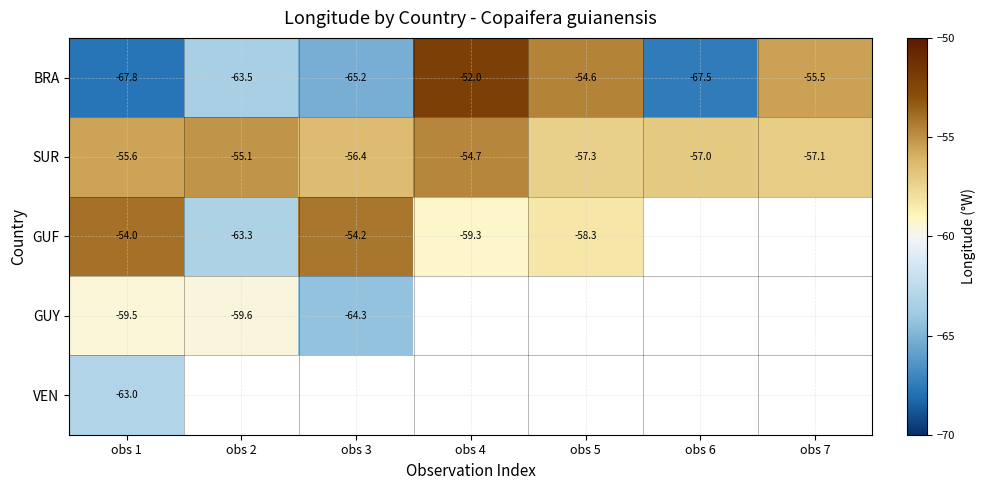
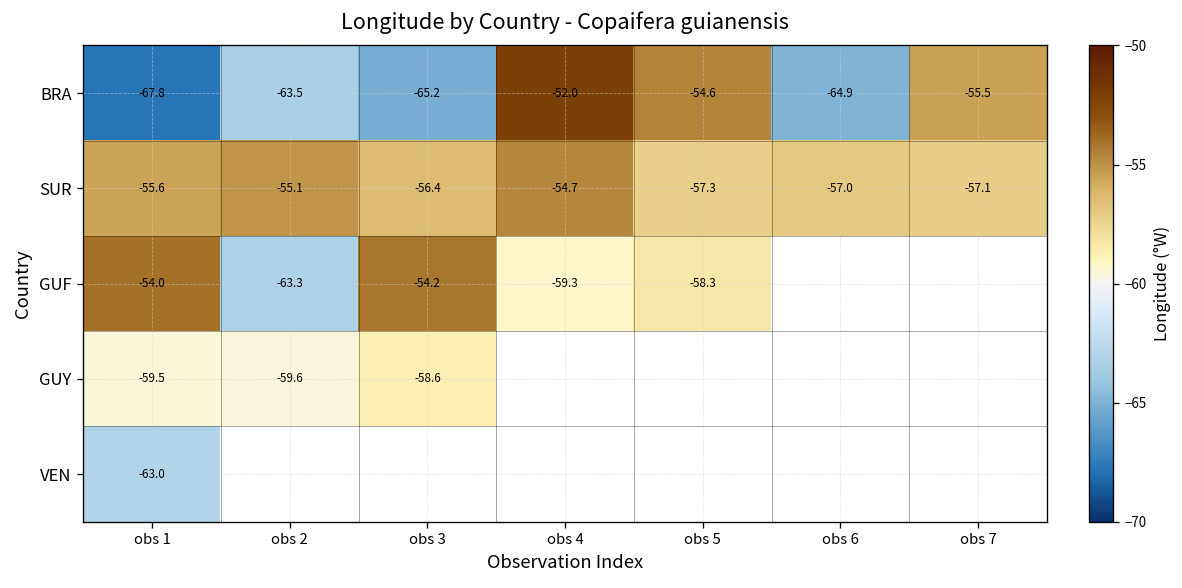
  {
    "BRA": {
      "obs 1": -67.8,
      "obs 2": -63.5,
      "obs 3": -65.2,
      "obs 4": -52.0,
      "obs 5": -54.6,
-     "obs 6": -67.5,
+     "obs 6": -64.9,
      "obs 7": -55.5
    },
    "SUR": {
      "obs 1": -55.6,
      "obs 2": -55.1,
      "obs 3": -56.4,
      "obs 4": -54.7,
      "obs 5": -57.3,
      "obs 6": -57.0,
      "obs 7": -57.1
    },
    "GUF": {
      "obs 1": -54.0,
      "obs 2": -63.3,
      "obs 3": -54.2,
      "obs 4": -59.3,
      "obs 5": -58.3
    },
    "GUY": {
      "obs 1": -59.5,
      "obs 2": -59.6,
-     "obs 3": -64.3
+     "obs 3": -58.6
    },
    "VEN": {
      "obs 1": -63.0
    }
  }
